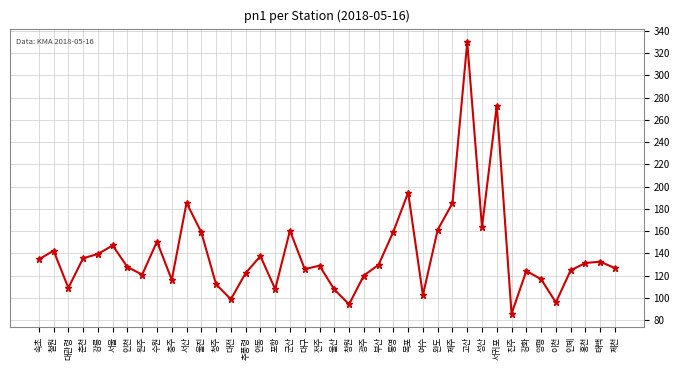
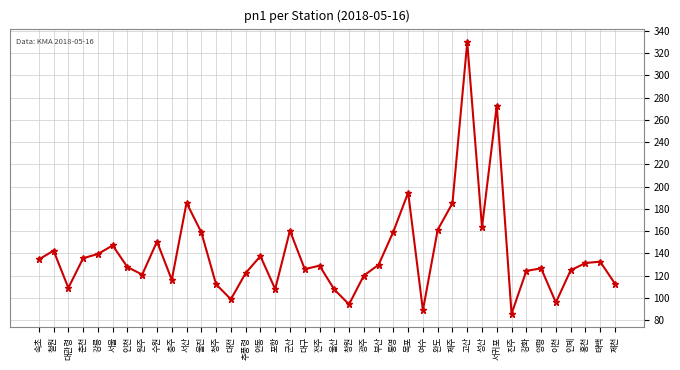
  {
    "속초": 135,
    "철원": 142,
    "대관령": 109,
    "춘천": 136,
    "강릉": 139,
    "서울": 147,
    "인천": 128,
    "원주": 121,
    "수원": 151,
    "충주": 116,
    "서산": 185,
    "울진": 159,
    "청주": 112,
    "대전": 99,
    "추풍령": 122,
    "안동": 138,
    "포항": 108,
    "군산": 160,
    "대구": 126,
    "전주": 129,
    "울산": 108,
    "창원": 94,
    "광주": 120,
    "부산": 130,
    "통영": 160,
    "목포": 195,
-   "여수": 102,
+   "여수": 89,
    "완도": 161,
    "제주": 185,
    "고산": 330,
    "성산": 164,
    "서귀포": 273,
    "진주": 86,
    "강화": 124,
-   "양평": 117,
+   "양평": 127,
    "이천": 96,
    "인제": 125,
    "홍천": 131,
    "태백": 133,
-   "제천": 127
+   "제천": 113
  }
